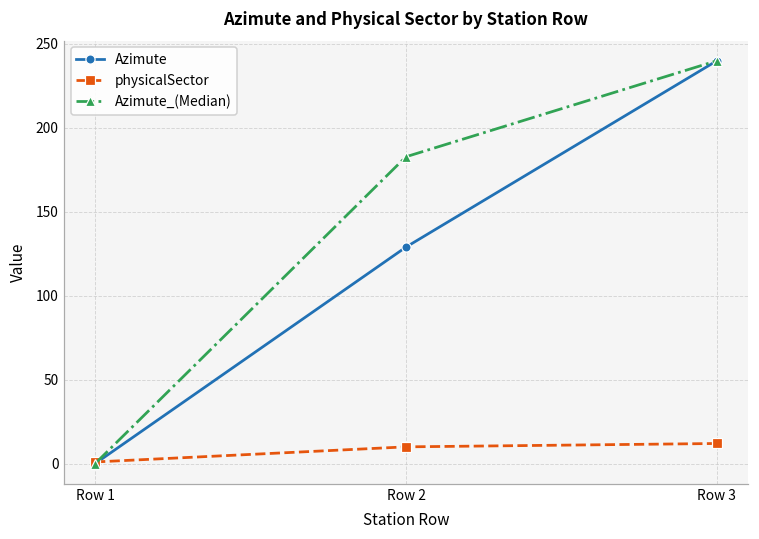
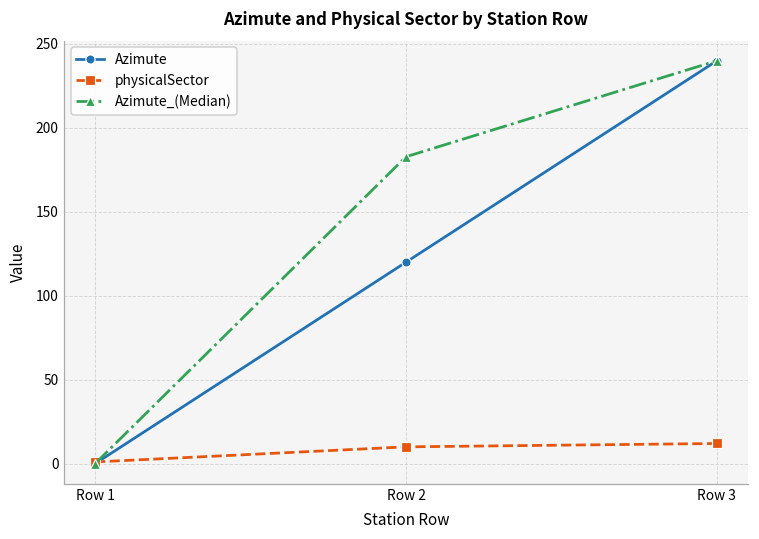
  {
    "Azimute": {
-     "Row 2": 129
+     "Row 2": 120
    },
    "physicalSector": {
      "Row 2": 10,
      "Row 3": 12
    },
    "Azimute_(Median)": {
      "Row 2": 183
    }
  }
